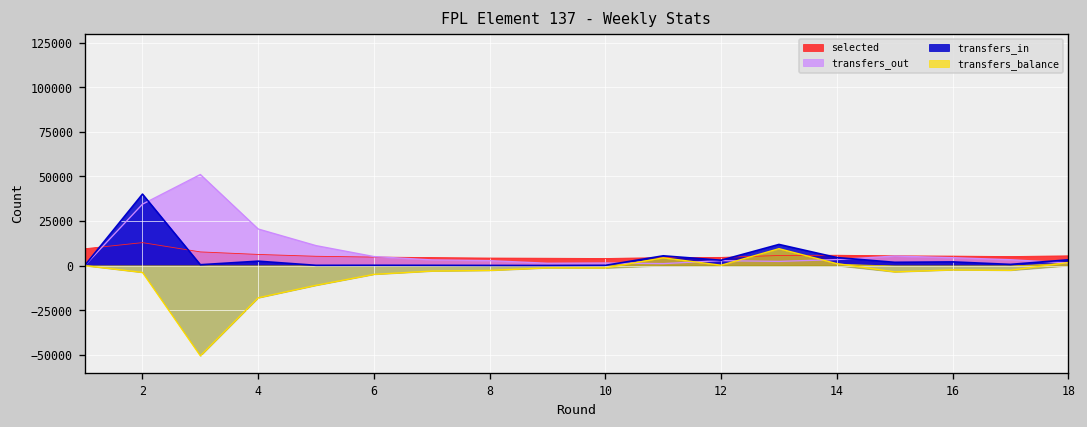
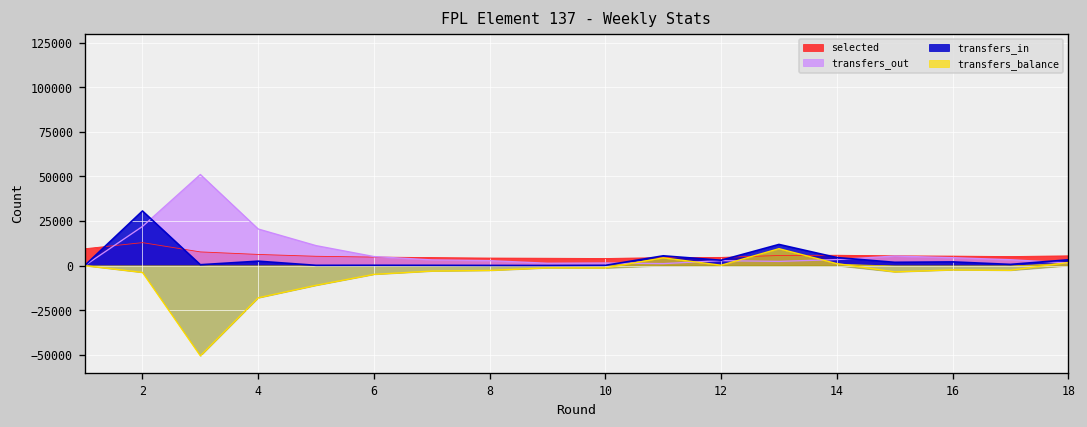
  {
    "selected": {
      "2": 13000,
      "4": 6000,
      "10": 4000,
      "18": 5000
    },
    "transfers_out": {
-     "2": 34000,
+     "2": 22000,
      "4": 21000
    },
    "transfers_in": {
-     "2": 40000,
+     "2": 31000,
      "4": 2000,
      "16": 2000
    }
  }
